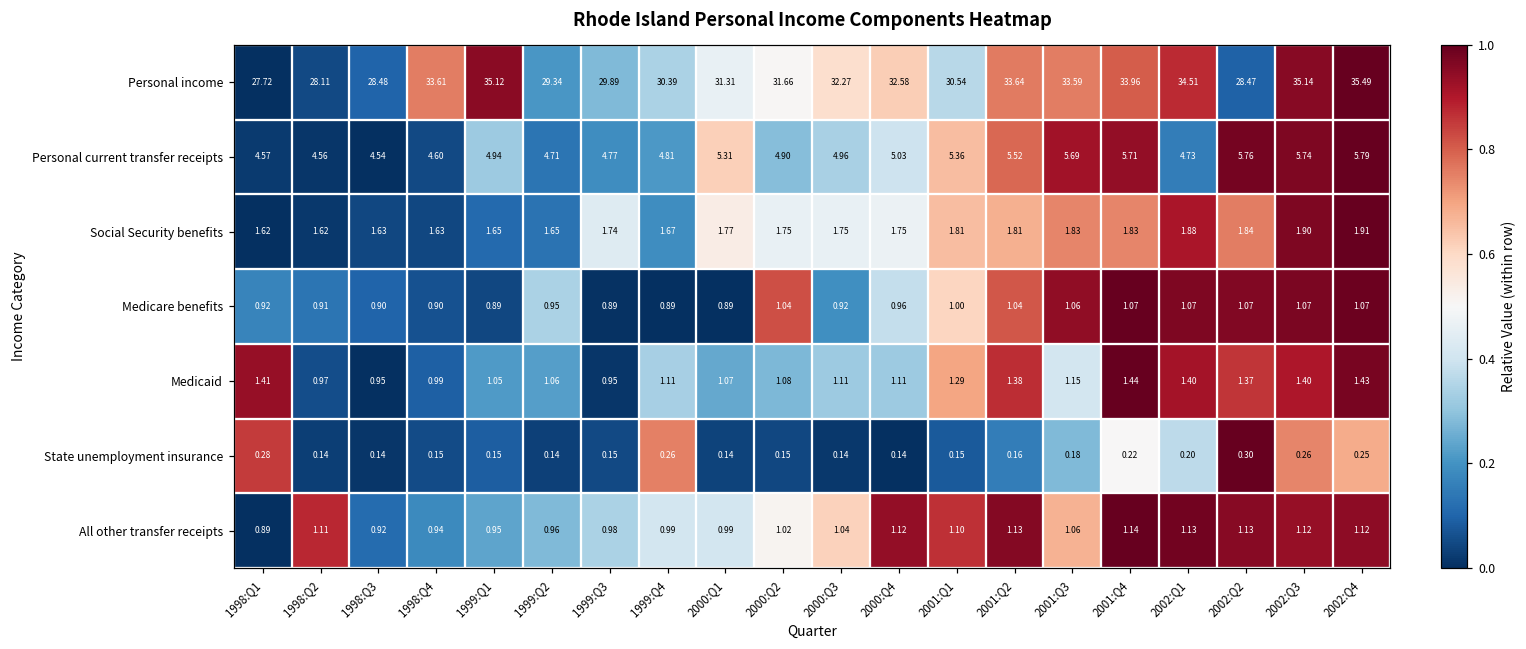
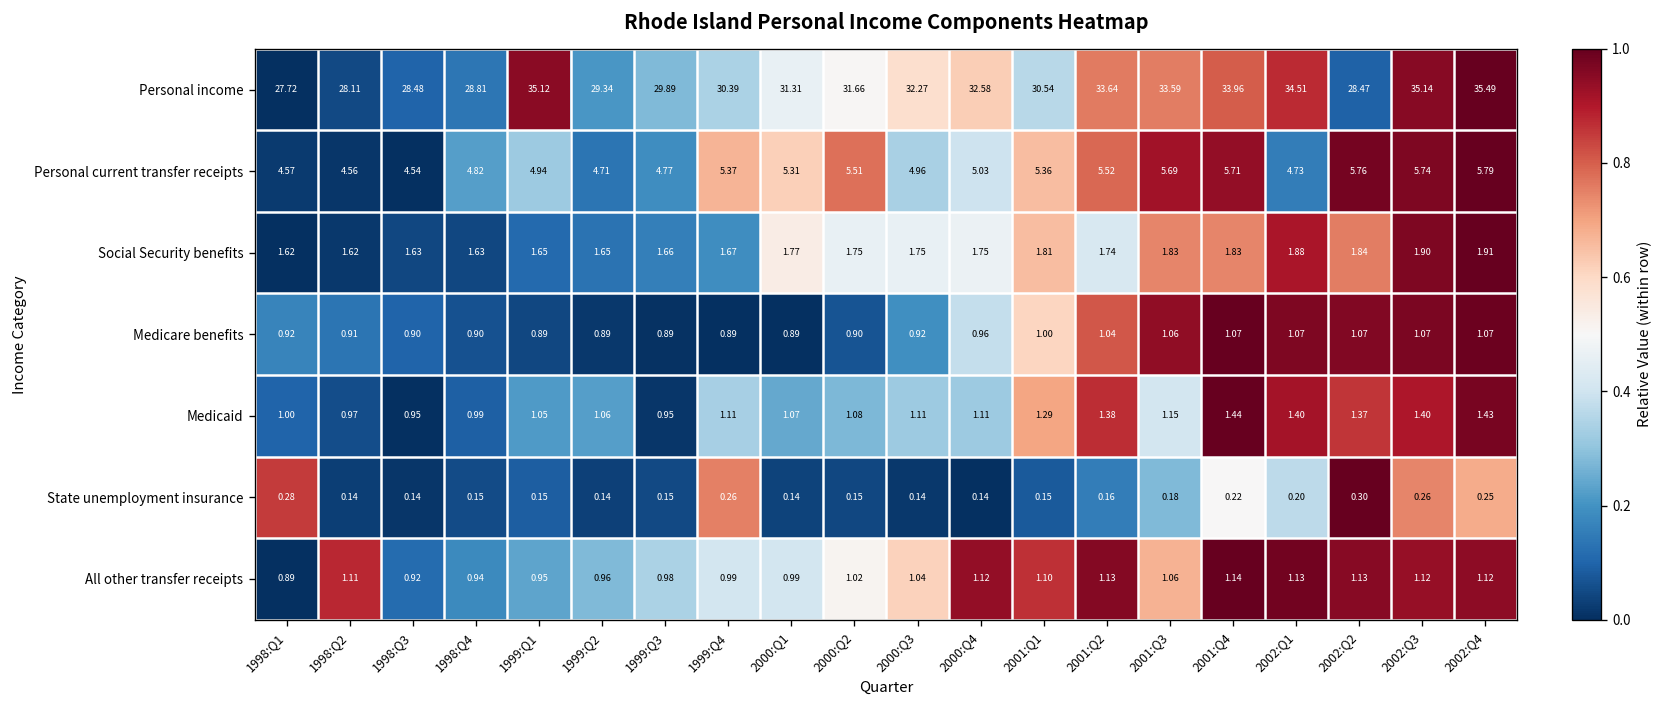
  {
    "Personal income": {
      "1998:Q1": 27.72,
      "1998:Q2": 28.11,
      "1998:Q3": 28.48,
-     "1998:Q4": 33.61,
+     "1998:Q4": 28.81,
      "1999:Q1": 35.12,
      "1999:Q2": 29.34,
      "1999:Q3": 29.89,
      "1999:Q4": 30.39,
      "2000:Q1": 31.31,
      "2000:Q2": 31.66,
      "2000:Q3": 32.27,
      "2000:Q4": 32.58,
      "2001:Q1": 30.54,
      "2001:Q2": 33.64,
      "2001:Q3": 33.59,
      "2001:Q4": 33.96,
      "2002:Q1": 34.51,
      "2002:Q2": 28.47,
      "2002:Q3": 35.14,
      "2002:Q4": 35.49
    },
    "Personal current transfer receipts": {
      "1998:Q1": 4.57,
      "1998:Q2": 4.56,
      "1998:Q3": 4.54,
-     "1998:Q4": 4.60,
+     "1998:Q4": 4.82,
      "1999:Q1": 4.94,
      "1999:Q2": 4.71,
      "1999:Q3": 4.77,
-     "1999:Q4": 4.81,
+     "1999:Q4": 5.37,
      "2000:Q1": 5.31,
-     "2000:Q2": 4.90,
+     "2000:Q2": 5.51,
      "2000:Q3": 4.96,
      "2000:Q4": 5.03,
      "2001:Q1": 5.36,
      "2001:Q2": 5.52,
      "2001:Q3": 5.69,
      "2001:Q4": 5.71,
      "2002:Q1": 4.73,
      "2002:Q2": 5.76,
      "2002:Q3": 5.74,
      "2002:Q4": 5.79
    },
    "Social Security benefits": {
      "1998:Q1": 1.62,
      "1998:Q2": 1.62,
      "1998:Q3": 1.63,
      "1998:Q4": 1.63,
      "1999:Q1": 1.65,
      "1999:Q2": 1.65,
-     "1999:Q3": 1.74,
+     "1999:Q3": 1.66,
      "1999:Q4": 1.67,
      "2000:Q1": 1.77,
      "2000:Q2": 1.75,
      "2000:Q3": 1.75,
      "2000:Q4": 1.75,
      "2001:Q1": 1.81,
-     "2001:Q2": 1.81,
+     "2001:Q2": 1.74,
      "2001:Q3": 1.83,
      "2001:Q4": 1.83,
      "2002:Q1": 1.88,
      "2002:Q2": 1.84,
      "2002:Q3": 1.90,
      "2002:Q4": 1.91
    },
    "Medicare benefits": {
      "1998:Q1": 0.92,
      "1998:Q2": 0.91,
      "1998:Q3": 0.90,
      "1998:Q4": 0.90,
      "1999:Q1": 0.89,
-     "1999:Q2": 0.95,
+     "1999:Q2": 0.89,
      "1999:Q3": 0.89,
      "1999:Q4": 0.89,
      "2000:Q1": 0.89,
-     "2000:Q2": 1.04,
+     "2000:Q2": 0.90,
      "2000:Q3": 0.92,
      "2000:Q4": 0.96,
      "2001:Q1": 1.00,
      "2001:Q2": 1.04,
      "2001:Q3": 1.06,
      "2001:Q4": 1.07,
      "2002:Q1": 1.07,
      "2002:Q2": 1.07,
      "2002:Q3": 1.07,
      "2002:Q4": 1.07
    },
    "Medicaid": {
-     "1998:Q1": 1.41,
+     "1998:Q1": 1.00,
      "1998:Q2": 0.97,
      "1998:Q3": 0.95,
      "1998:Q4": 0.99,
      "1999:Q1": 1.05,
      "1999:Q2": 1.06,
      "1999:Q3": 0.95,
      "1999:Q4": 1.11,
      "2000:Q1": 1.07,
      "2000:Q2": 1.08,
      "2000:Q3": 1.11,
      "2000:Q4": 1.11,
      "2001:Q1": 1.29,
      "2001:Q2": 1.38,
      "2001:Q3": 1.15,
      "2001:Q4": 1.44,
      "2002:Q1": 1.40,
      "2002:Q2": 1.37,
      "2002:Q3": 1.40,
      "2002:Q4": 1.43
    },
    "State unemployment insurance": {
      "1998:Q1": 0.28,
      "1998:Q2": 0.14,
      "1998:Q3": 0.14,
      "1998:Q4": 0.15,
      "1999:Q1": 0.15,
      "1999:Q2": 0.14,
      "1999:Q3": 0.15,
      "1999:Q4": 0.26,
      "2000:Q1": 0.14,
      "2000:Q2": 0.15,
      "2000:Q3": 0.14,
      "2000:Q4": 0.14,
      "2001:Q1": 0.15,
      "2001:Q2": 0.16,
      "2001:Q3": 0.18,
      "2001:Q4": 0.22,
      "2002:Q1": 0.20,
      "2002:Q2": 0.30,
      "2002:Q3": 0.26,
      "2002:Q4": 0.25
    },
    "All other transfer receipts": {
      "1998:Q1": 0.89,
      "1998:Q2": 1.11,
      "1998:Q3": 0.92,
      "1998:Q4": 0.94,
      "1999:Q1": 0.95,
      "1999:Q2": 0.96,
      "1999:Q3": 0.98,
      "1999:Q4": 0.99,
      "2000:Q1": 0.99,
      "2000:Q2": 1.02,
      "2000:Q3": 1.04,
      "2000:Q4": 1.12,
      "2001:Q1": 1.10,
      "2001:Q2": 1.13,
      "2001:Q3": 1.06,
      "2001:Q4": 1.14,
      "2002:Q1": 1.13,
      "2002:Q2": 1.13,
      "2002:Q3": 1.12,
      "2002:Q4": 1.12
    }
  }
